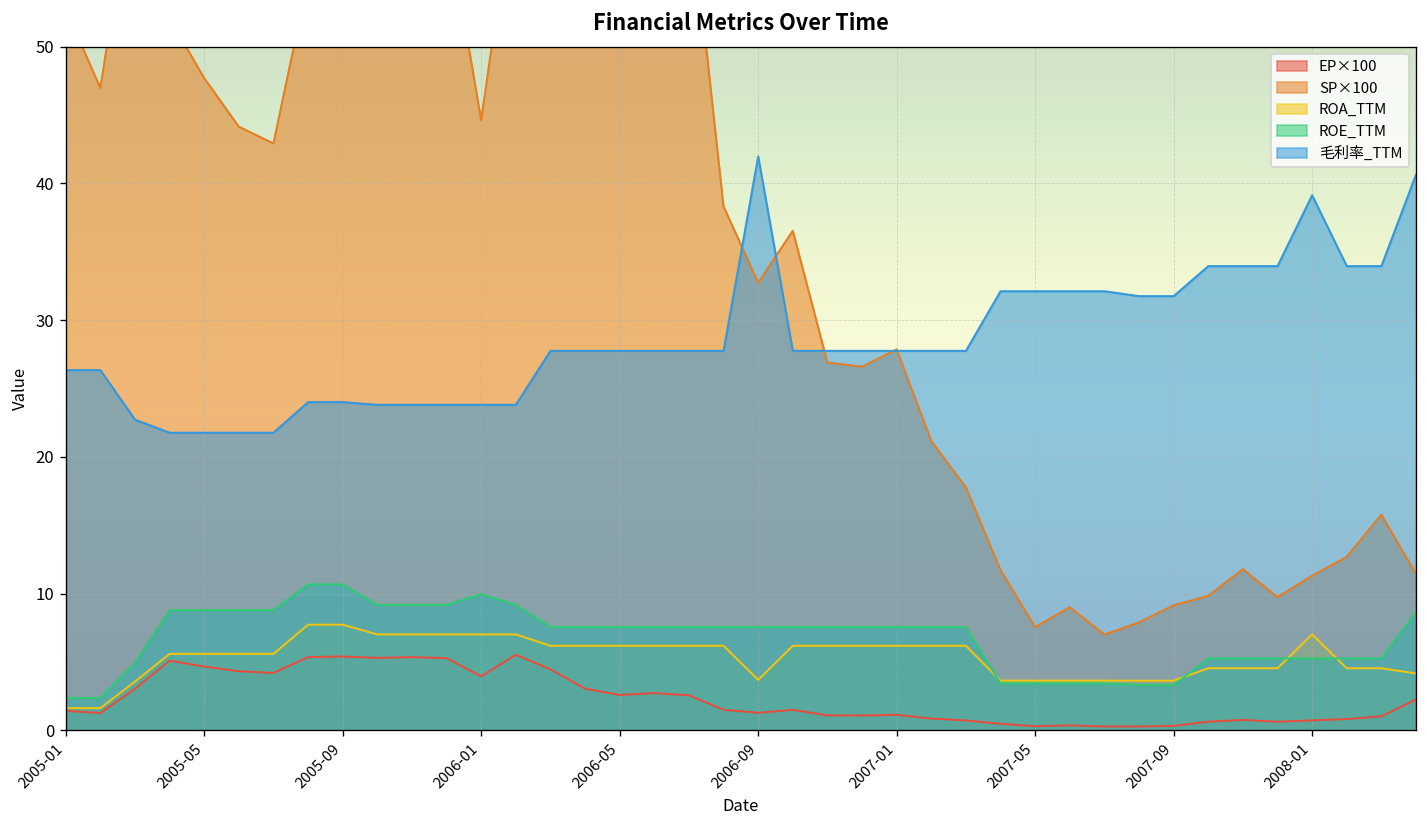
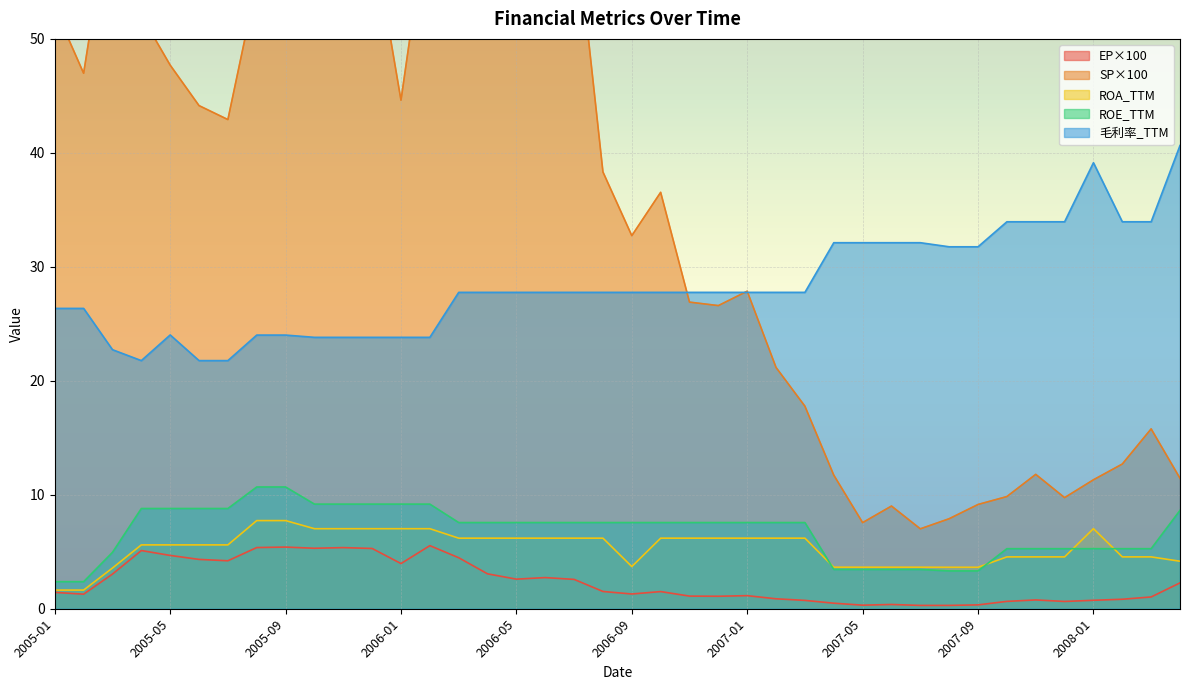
  {
    "ROA_TTM": {
      "2005-05": 5.6,
      "2005-09": 7.7,
      "2006-01": 7.0,
      "2006-05": 6.2,
      "2006-09": 3.7,
      "2007-01": 6.2,
      "2007-09": 3.6,
      "2008-01": 7.0
    },
    "ROE_TTM": {
      "2005-01": 2.4,
      "2005-05": 8.8,
      "2005-09": 10.7,
-     "2006-01": 10.0,
+     "2006-01": 9.2,
      "2006-05": 7.6,
      "2006-09": 7.6,
      "2007-01": 7.6,
      "2007-09": 3.3,
      "2008-01": 5.3
    },
    "毛利率_TTM": {
      "2005-01": 26.4,
-     "2005-05": 21.8,
+     "2005-05": 24.0,
      "2005-09": 24.0,
      "2006-01": 23.8,
      "2006-05": 27.8,
-     "2006-09": 42.0,
+     "2006-09": 27.8,
      "2007-05": 32.1,
      "2007-09": 31.8,
      "2008-01": 39.1
    }
  }
